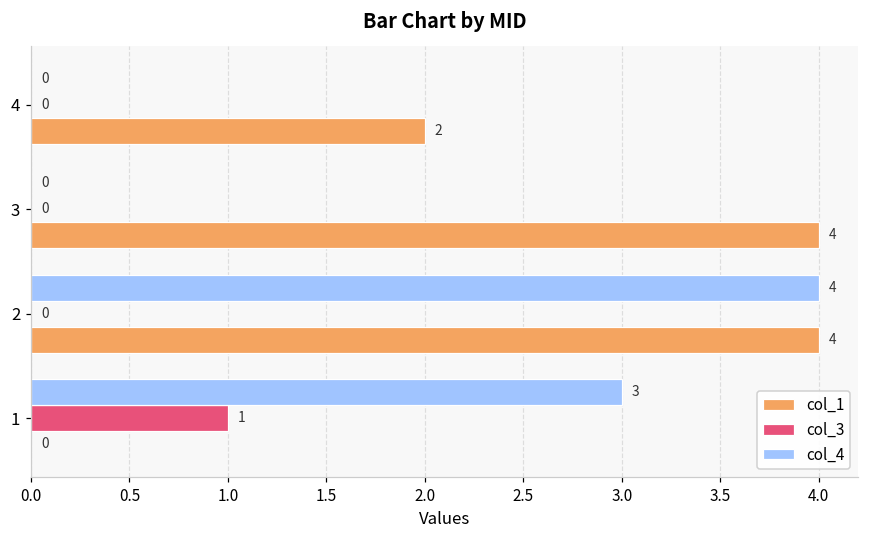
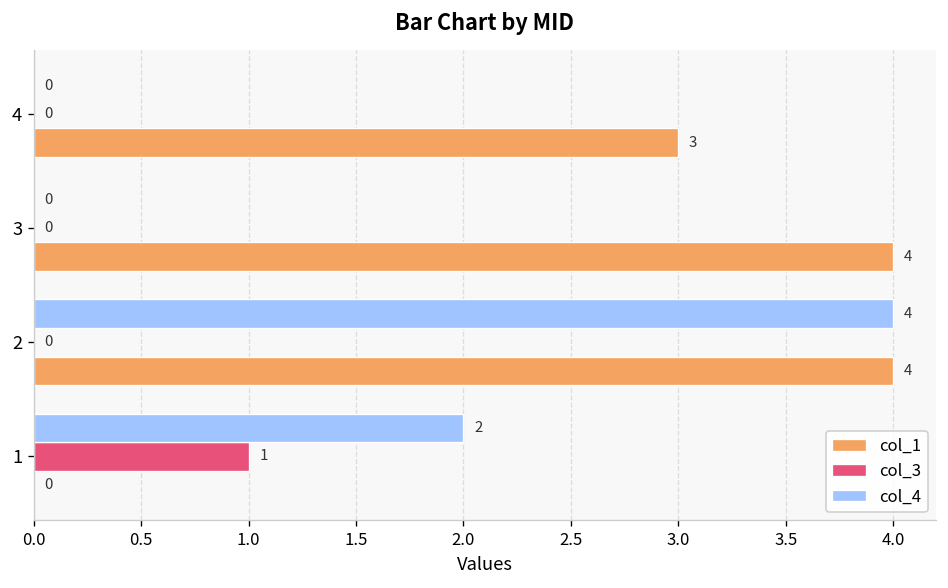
  {
    "col_1": {
-     "4": 2,
+     "4": 3,
      "3": 4,
      "2": 4,
      "1": 0
    },
    "col_3": {
      "4": 0,
      "3": 0,
      "2": 0,
      "1": 1
    },
    "col_4": {
      "4": 0,
      "3": 0,
      "2": 4,
-     "1": 3
+     "1": 2
    }
  }
